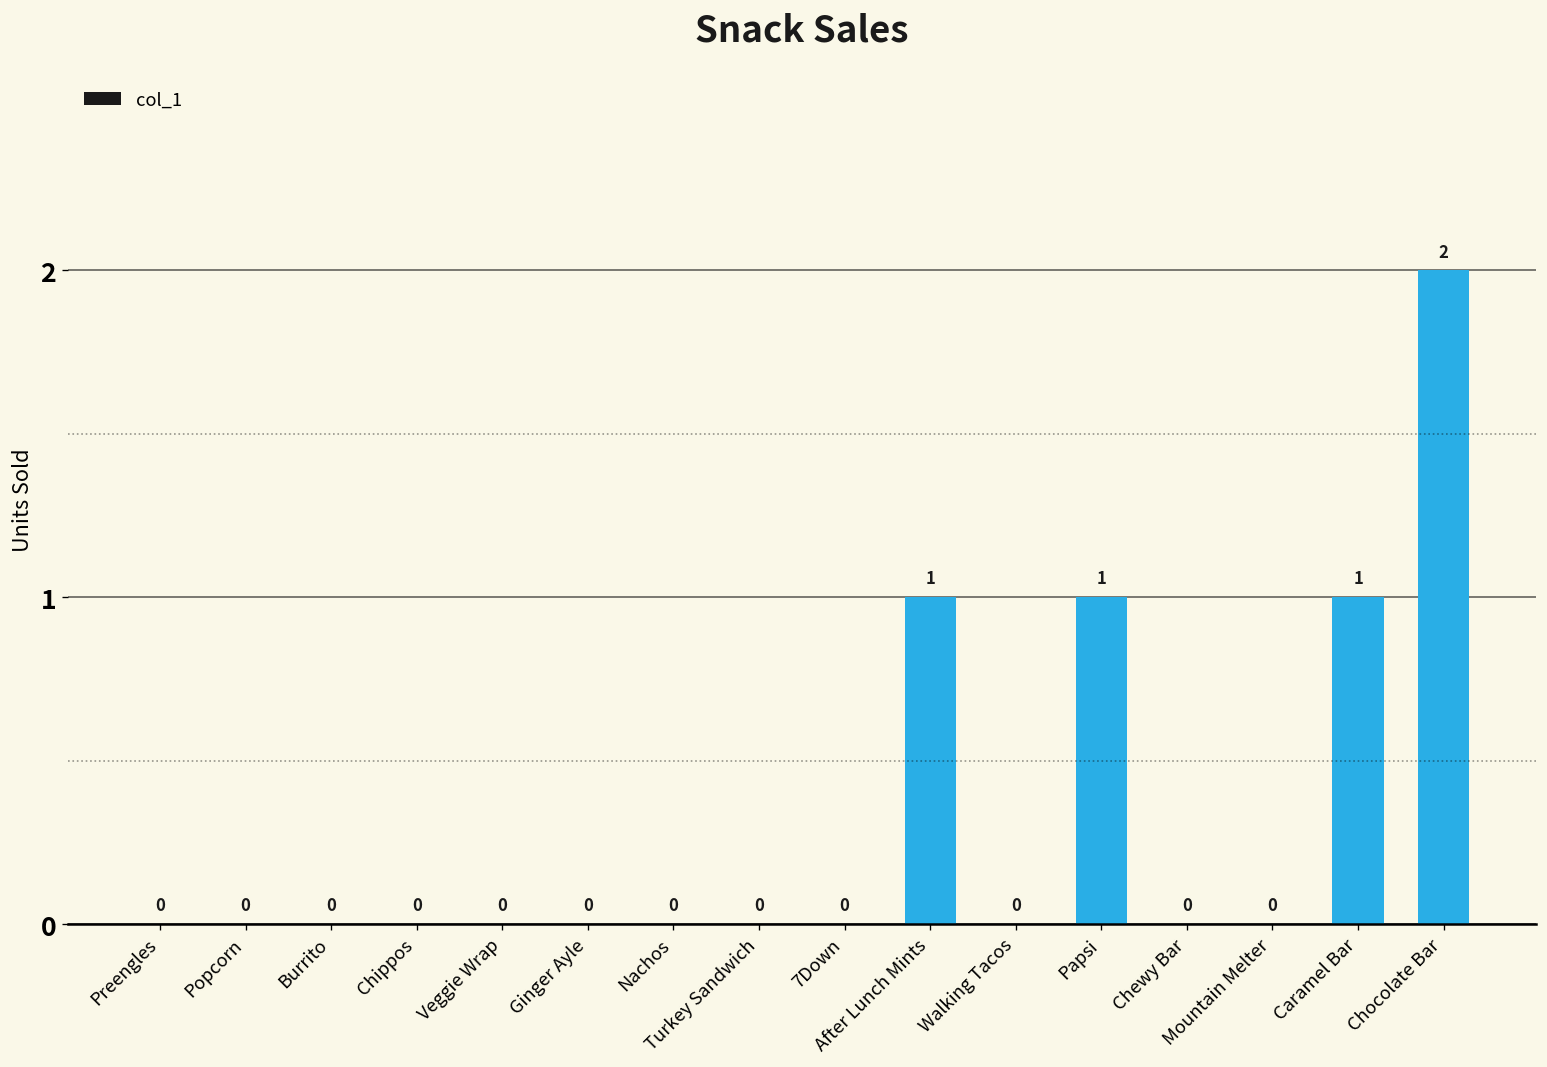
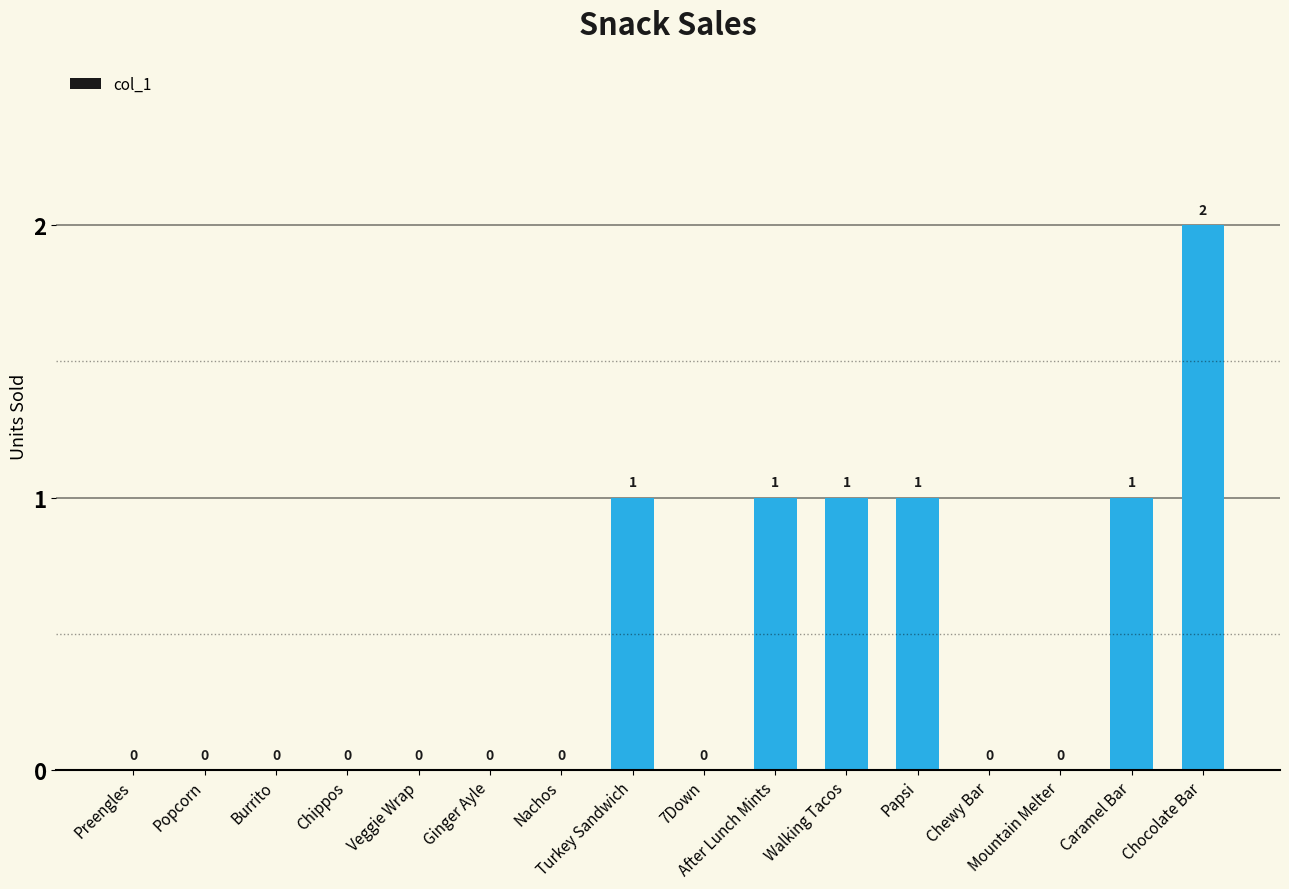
  {
    "Preengles": 0,
    "Popcorn": 0,
    "Burrito": 0,
    "Chippos": 0,
    "Veggie Wrap": 0,
    "Ginger Ayle": 0,
    "Nachos": 0,
-   "Turkey Sandwich": 0,
+   "Turkey Sandwich": 1,
    "7Down": 0,
    "After Lunch Mints": 1,
-   "Walking Tacos": 0,
+   "Walking Tacos": 1,
    "Papsi": 1,
    "Chewy Bar": 0,
    "Mountain Melter": 0,
    "Caramel Bar": 1,
    "Chocolate Bar": 2
  }
